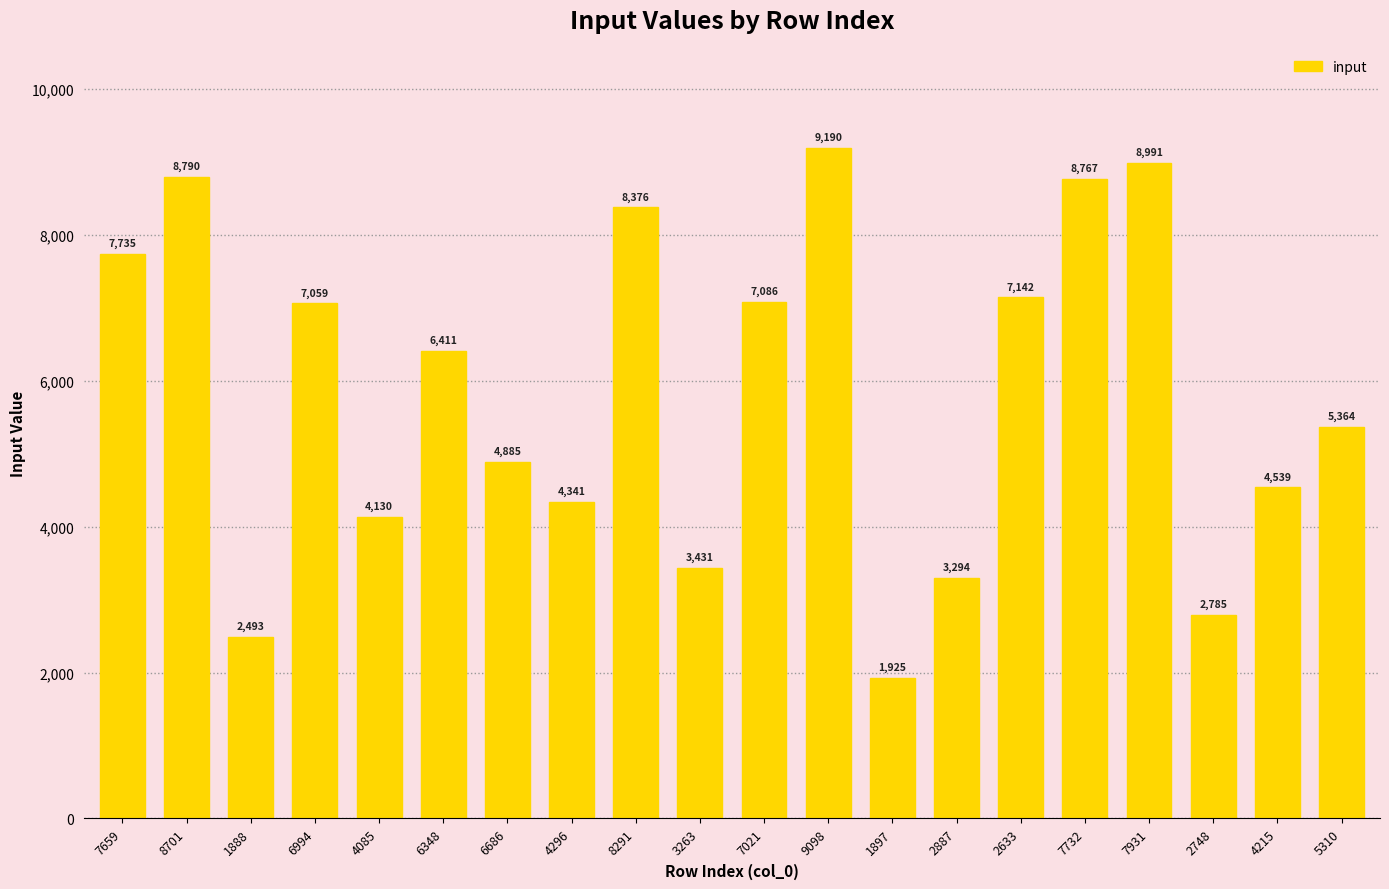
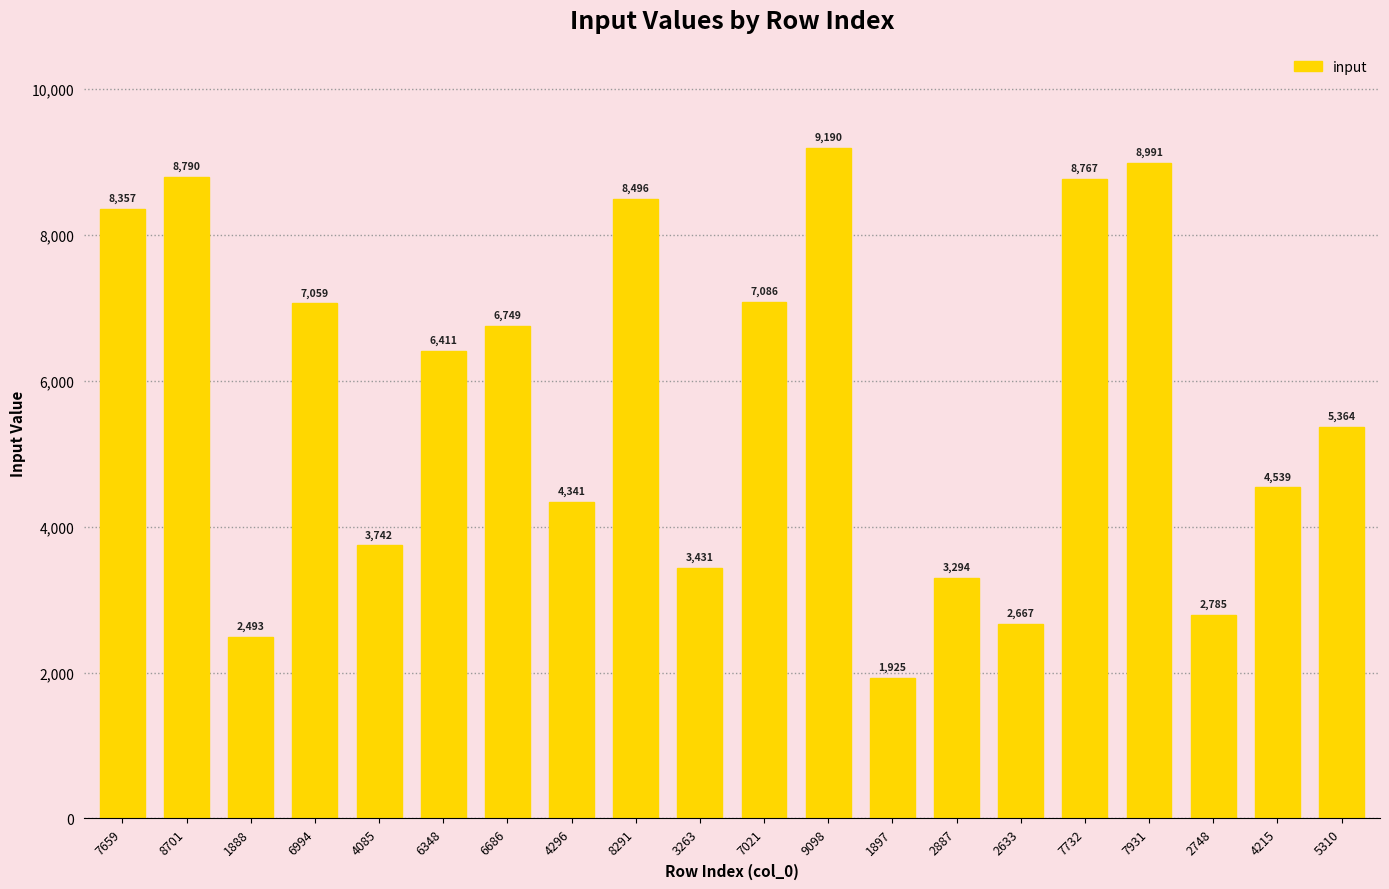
  {
-   "7659": "7,735",
+   "7659": "8,357",
    "8701": "8,790",
    "1888": "2,493",
    "6994": "7,059",
-   "4085": "4,130",
+   "4085": "3,742",
    "6348": "6,411",
-   "6686": "4,885",
+   "6686": "6,749",
    "4296": "4,341",
-   "8291": "8,376",
+   "8291": "8,496",
    "3263": "3,431",
    "7021": "7,086",
    "9098": "9,190",
    "1897": "1,925",
    "2887": "3,294",
-   "2633": "7,142",
+   "2633": "2,667",
    "7732": "8,767",
    "7931": "8,991",
    "2748": "2,785",
    "4215": "4,539",
    "5310": "5,364"
  }
